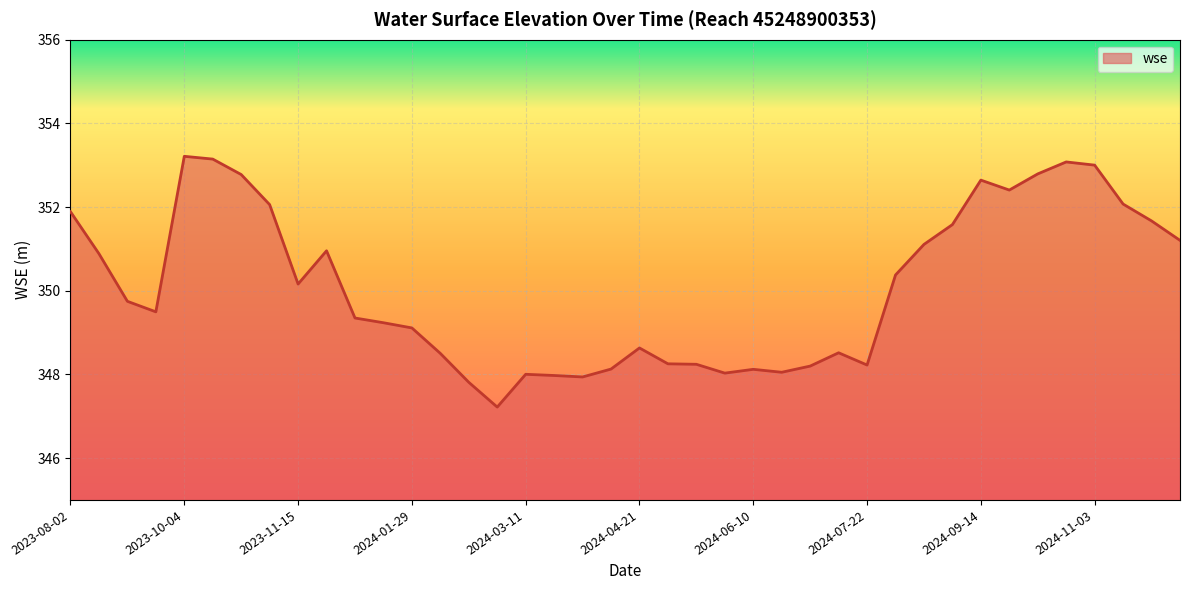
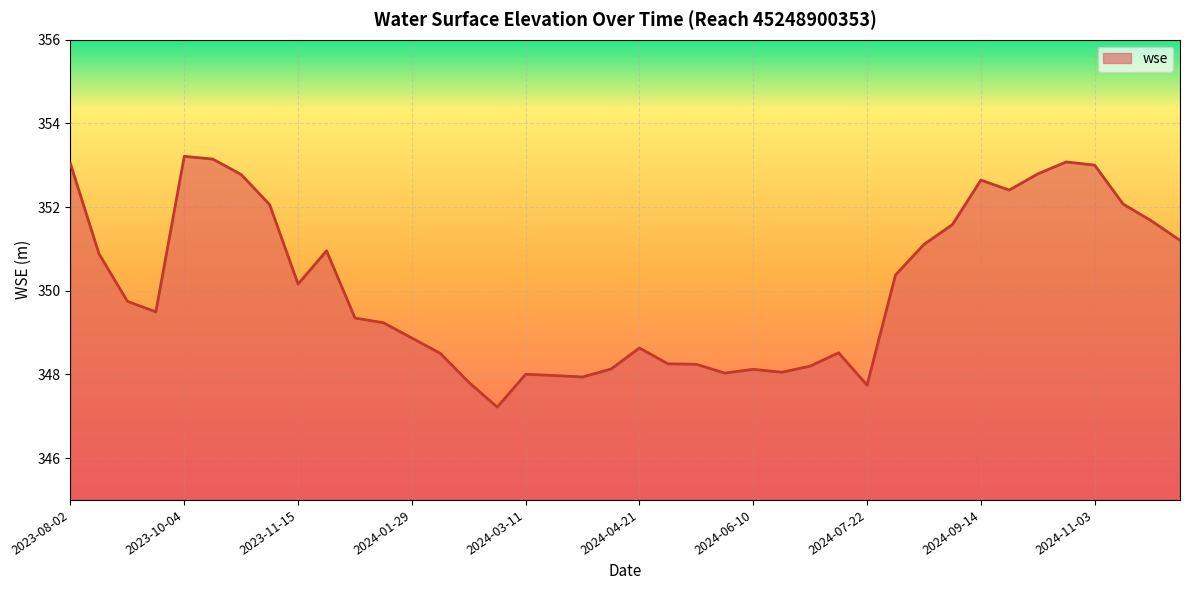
  {
-   "2023-08-02": 351.9,
+   "2023-08-02": 353.0,
    "2023-10-04": 353.2,
    "2023-11-15": 350.2,
-   "2024-01-29": 349.1,
+   "2024-01-29": 348.9,
    "2024-03-11": 348.0,
    "2024-04-21": 348.6,
    "2024-06-10": 348.1,
-   "2024-07-22": 348.2,
+   "2024-07-22": 347.7,
    "2024-09-14": 352.6,
    "2024-11-03": 353.0
  }
